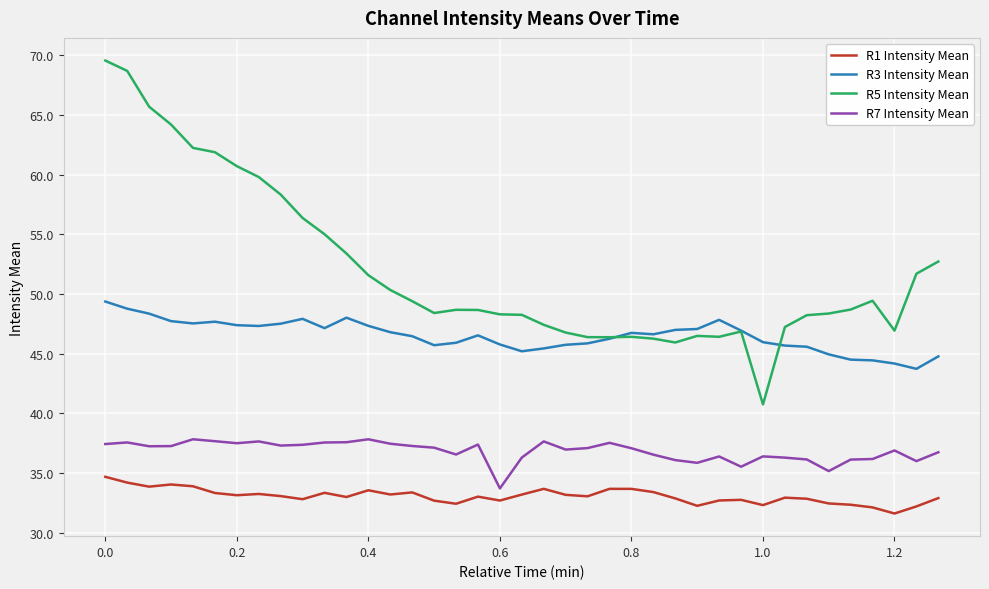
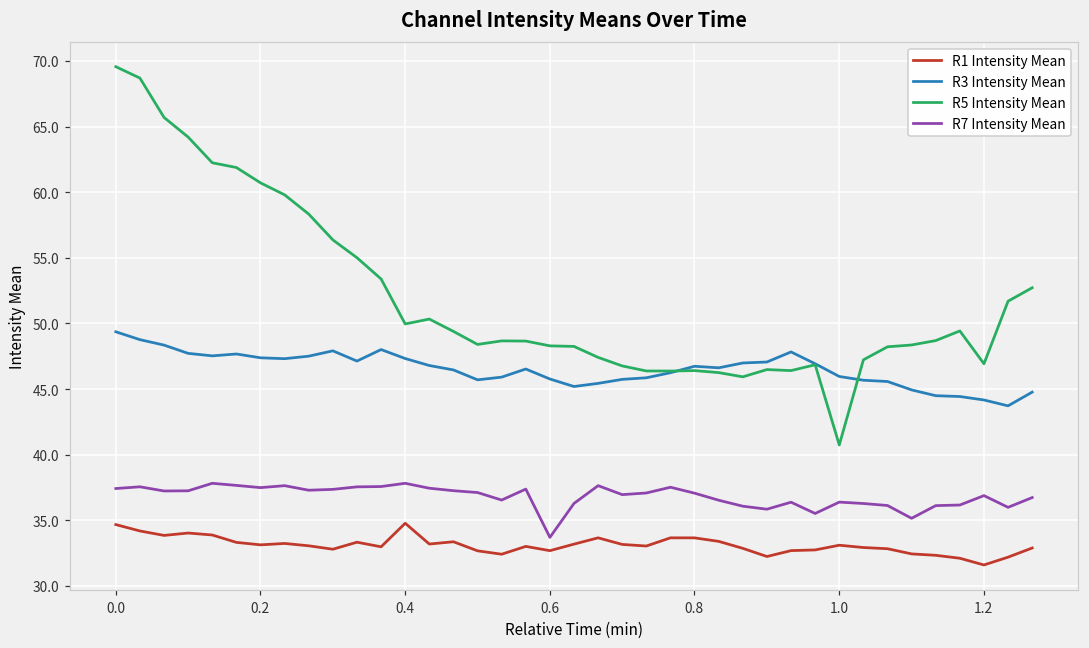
  {
    "R1 Intensity Mean": {
      "0.0": 34.7,
      "0.2": 33.1,
-     "0.4": 33.5,
+     "0.4": 34.8,
      "0.6": 32.7,
      "0.8": 33.7,
-     "1.0": 32.3,
+     "1.0": 33.1,
      "1.2": 31.6
    },
    "R3 Intensity Mean": {
      "0.0": 49.4,
      "0.2": 47.4,
      "0.4": 47.3,
      "0.6": 45.8,
      "0.8": 46.7,
      "1.0": 46.0,
      "1.2": 44.2
    },
    "R5 Intensity Mean": {
      "0.0": 69.6,
      "0.2": 60.7,
-     "0.4": 51.6,
+     "0.4": 50.0,
      "0.6": 48.3,
      "0.8": 46.4,
      "1.0": 40.7,
      "1.2": 46.9
    },
    "R7 Intensity Mean": {
      "0.0": 37.4,
      "0.2": 37.5,
      "0.4": 37.8,
      "0.6": 33.7,
      "0.8": 37.1,
      "1.0": 36.4,
      "1.2": 36.9
    }
  }
